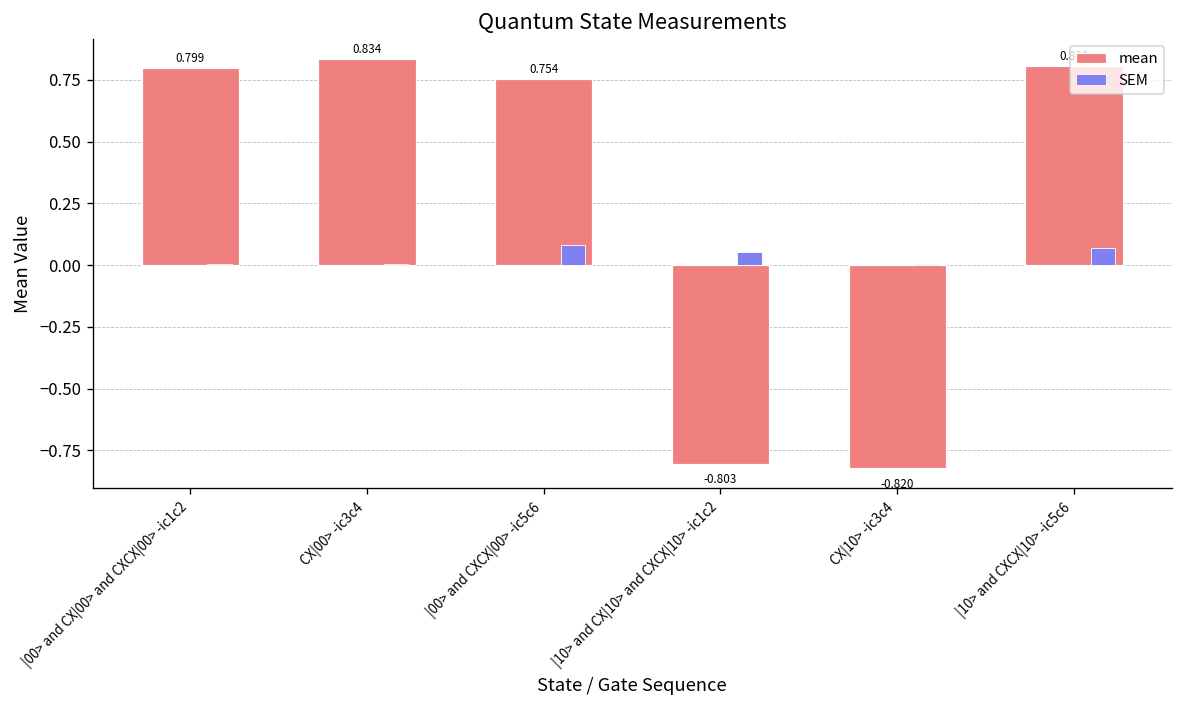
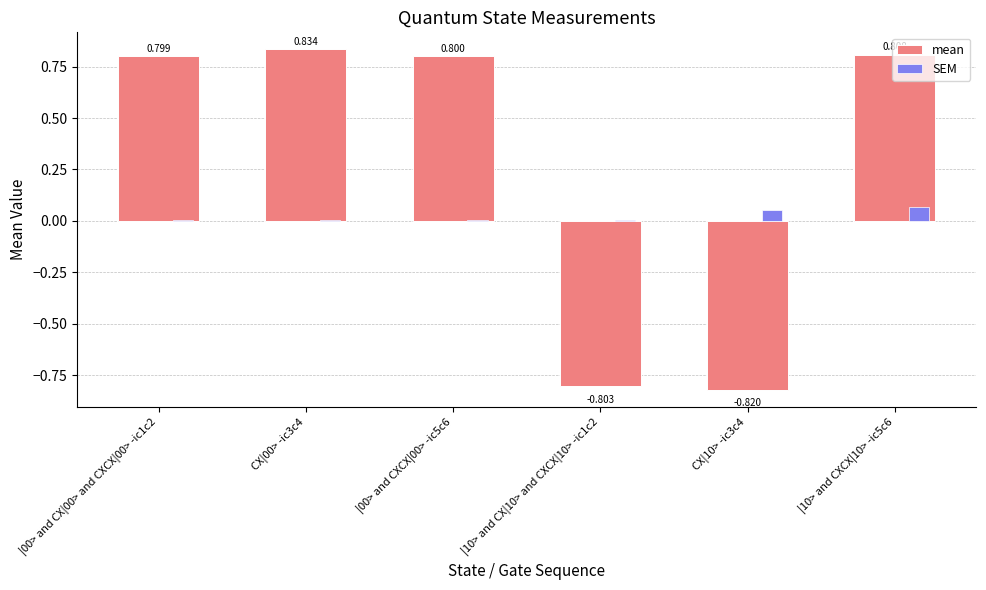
  {
    "mean": {
      "|00> and CX|00> and CXCX|00> -ic1c2": 0.799,
      "CX|00> -ic3c4": 0.834,
-     "|00> and CXCX|00> -ic5c6": 0.754,
+     "|00> and CXCX|00> -ic5c6": 0.800,
      "|10> and CX|10> and CXCX|10> -ic1c2": -0.803,
      "CX|10> -ic3c4": -0.820
    },
    "SEM": {
-     "|00> and CXCX|00> -ic5c6": 0.08,
-     "|10> and CX|10> and CXCX|10> -ic1c2": 0.05,
-     "CX|10> -ic3c4": 0.01
+     "|00> and CXCX|00> -ic5c6": 0.00,
+     "|10> and CX|10> and CXCX|10> -ic1c2": 0.00,
+     "CX|10> -ic3c4": 0.05
    }
  }
